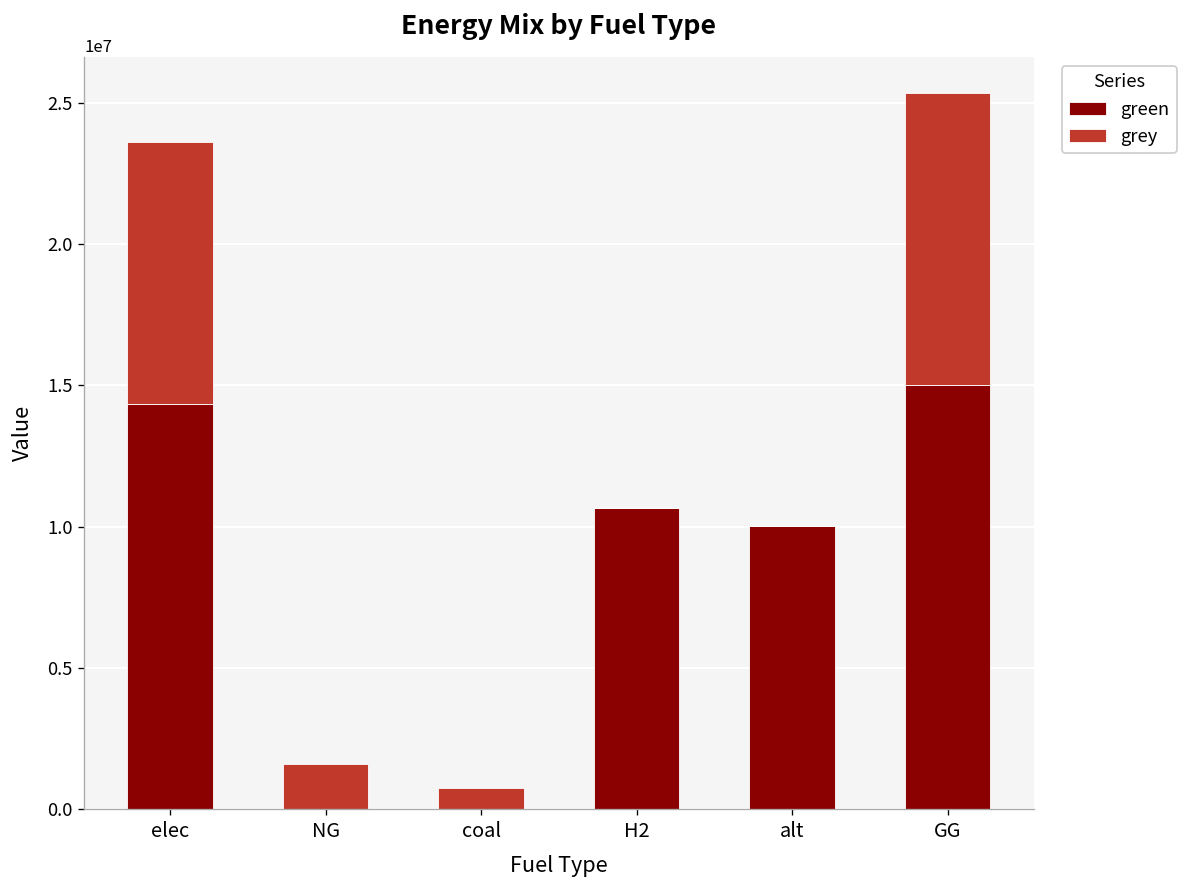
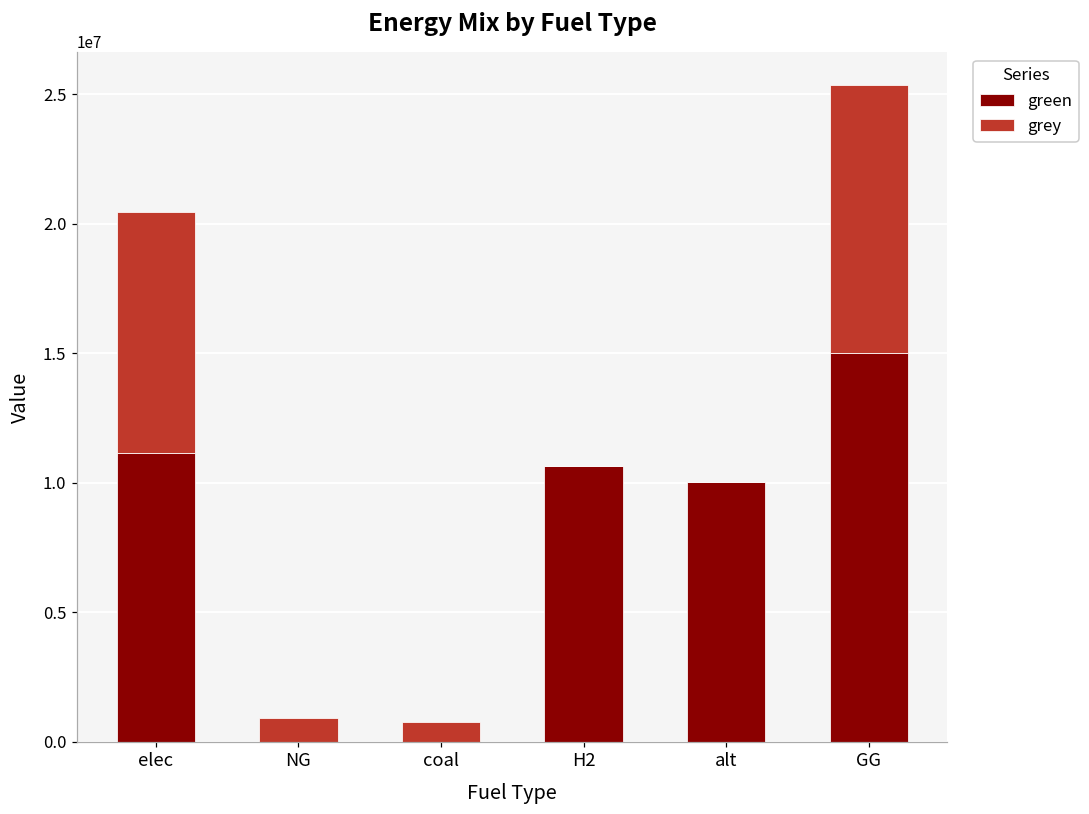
  {
    "green": {
-     "elec": 14300000,
+     "elec": 11200000,
      "NG": 0,
      "coal": 0,
      "H2": 10700000,
      "alt": 10000000,
      "GG": 15000000
    },
    "grey": {
      "elec": 9300000,
-     "NG": 1600000,
+     "NG": 900000,
      "coal": 800000,
      "H2": 0,
      "alt": 0,
      "GG": 10400000
    }
  }
